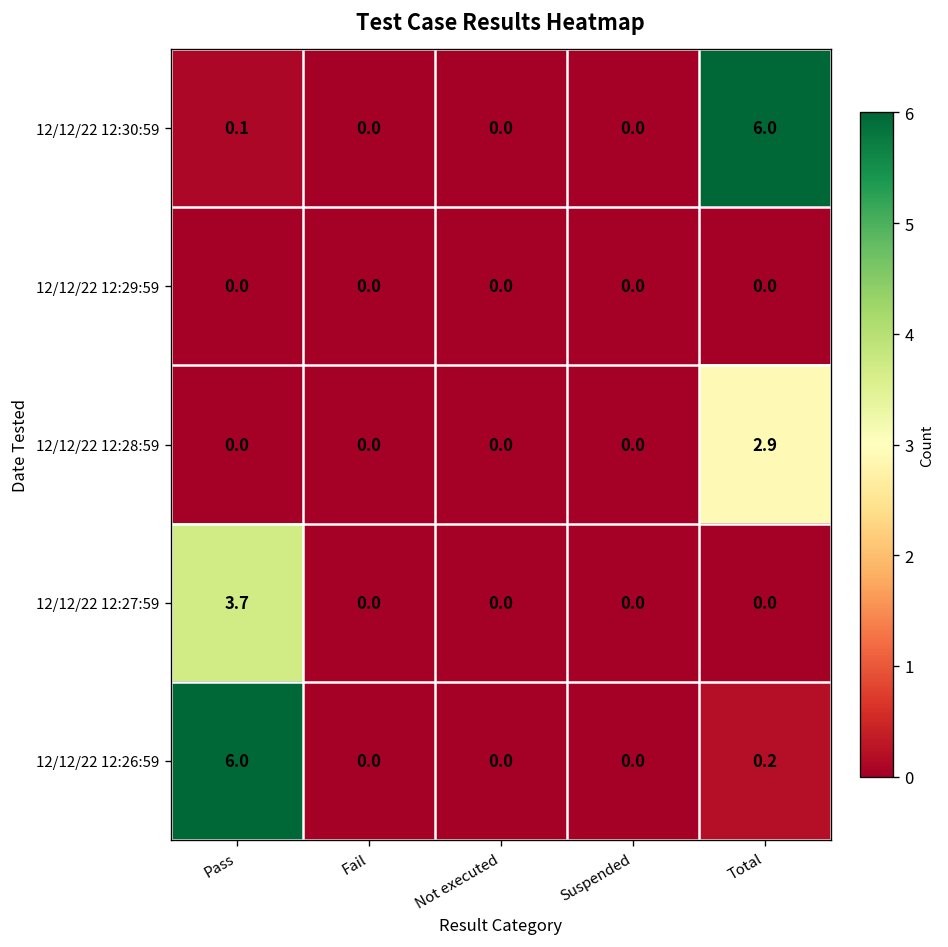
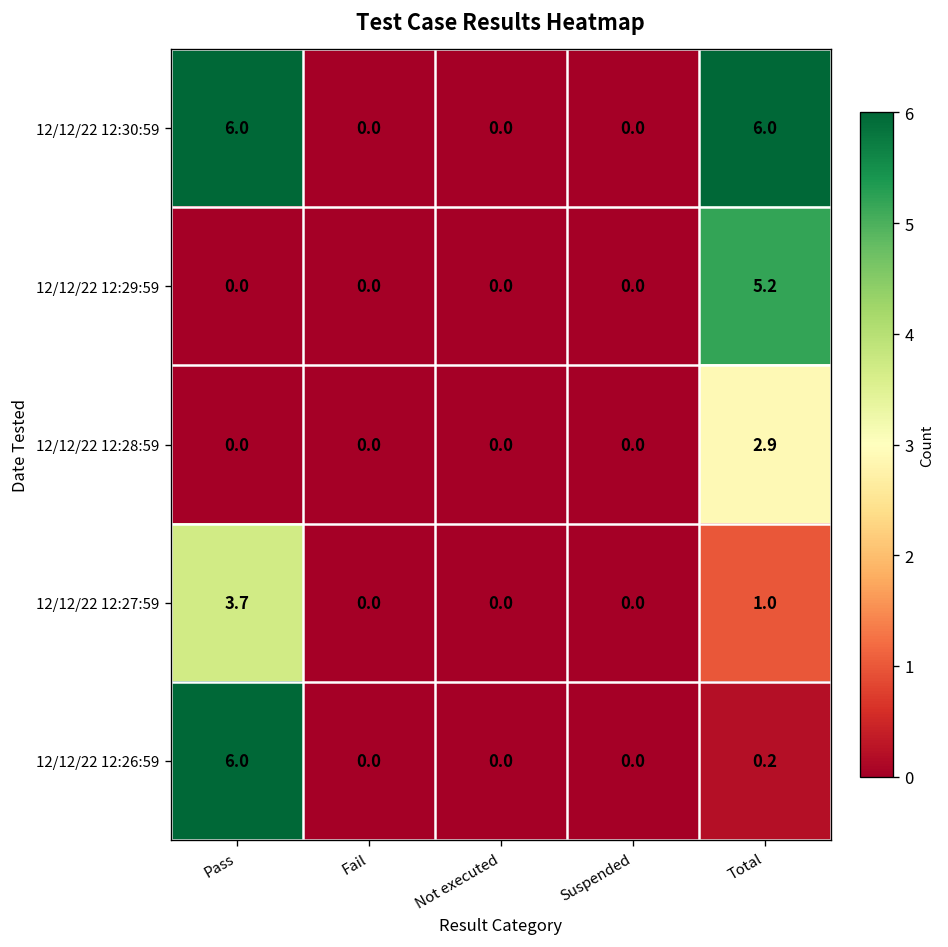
  {
    "12/12/22 12:30:59": {
-     "Pass": 0.1,
+     "Pass": 6.0,
      "Fail": 0.0,
      "Not executed": 0.0,
      "Suspended": 0.0,
      "Total": 6.0
    },
    "12/12/22 12:29:59": {
      "Pass": 0.0,
      "Fail": 0.0,
      "Not executed": 0.0,
      "Suspended": 0.0,
-     "Total": 0.0
+     "Total": 5.2
    },
    "12/12/22 12:28:59": {
      "Pass": 0.0,
      "Fail": 0.0,
      "Not executed": 0.0,
      "Suspended": 0.0,
      "Total": 2.9
    },
    "12/12/22 12:27:59": {
      "Pass": 3.7,
      "Fail": 0.0,
      "Not executed": 0.0,
      "Suspended": 0.0,
-     "Total": 0.0
+     "Total": 1.0
    },
    "12/12/22 12:26:59": {
      "Pass": 6.0,
      "Fail": 0.0,
      "Not executed": 0.0,
      "Suspended": 0.0,
      "Total": 0.2
    }
  }
